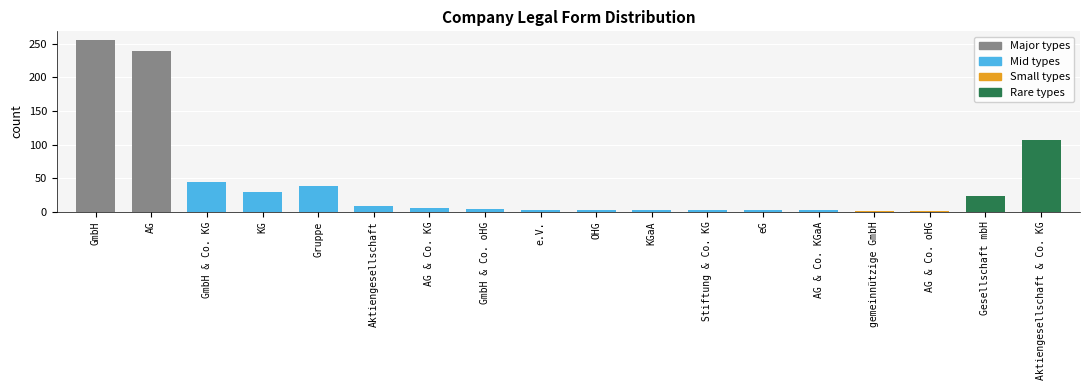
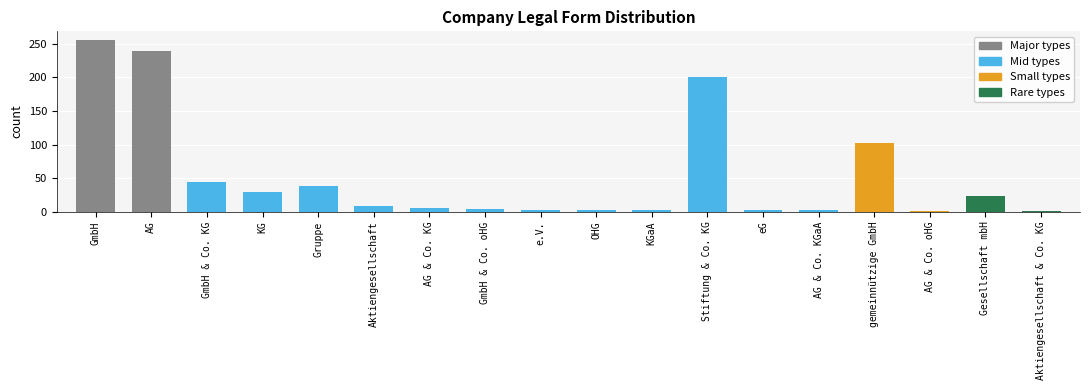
  {
    "GmbH": 260,
    "AG": 240,
    "GmbH & Co. KG": 40,
    "KG": 30,
    "Gruppe": 40,
    "Aktiengesellschaft": 10,
    "AG & Co. KG": 10,
    "GmbH & Co. oHG": 0,
-   "Stiftung & Co. KG": 0,
-   "gemeinnützige GmbH": 0,
+   "Stiftung & Co. KG": 200,
+   "gemeinnützige GmbH": 100,
    "Gesellschaft mbH": 20,
-   "Aktiengesellschaft & Co. KG": 110
+   "Aktiengesellschaft & Co. KG": 0
  }
